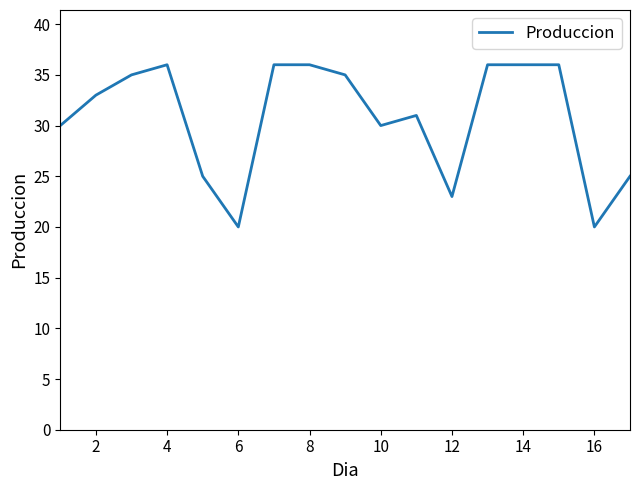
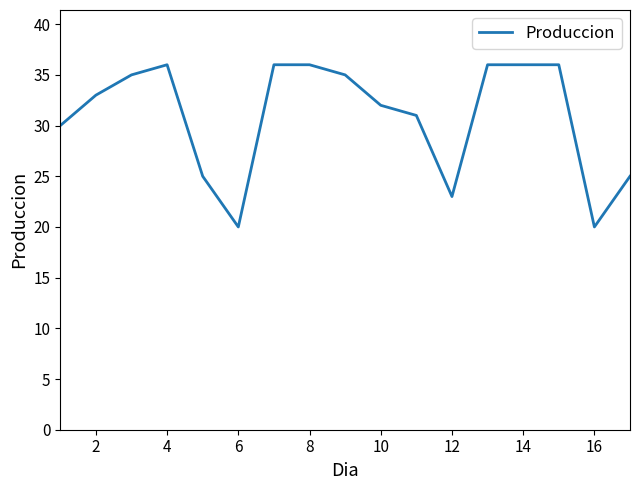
  {
    "2": 33,
    "4": 36,
    "6": 20,
    "8": 36,
-   "10": 30,
+   "10": 32,
    "12": 23,
    "14": 36,
    "16": 20
  }
